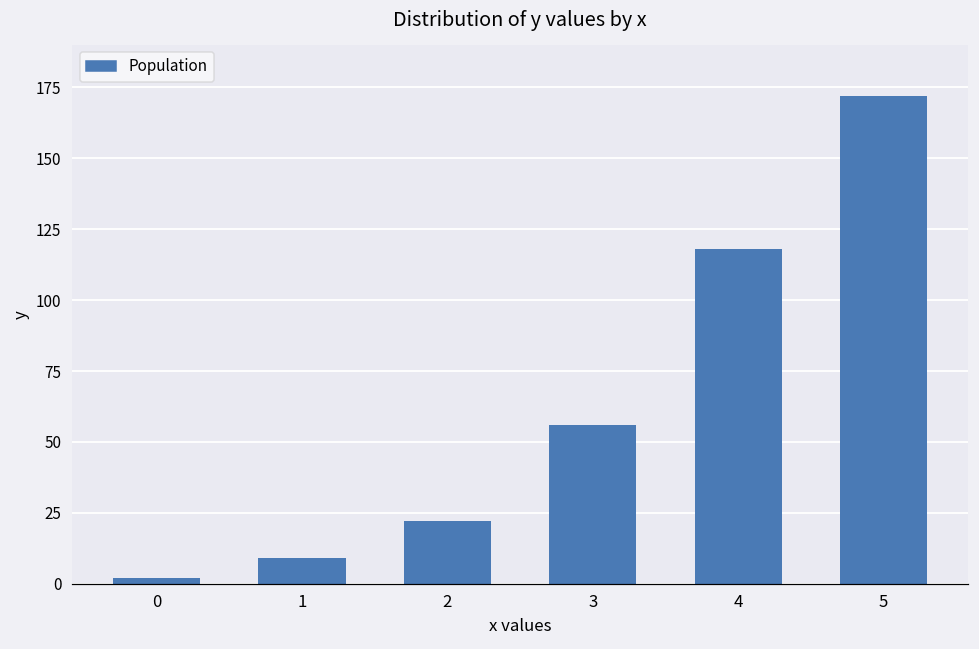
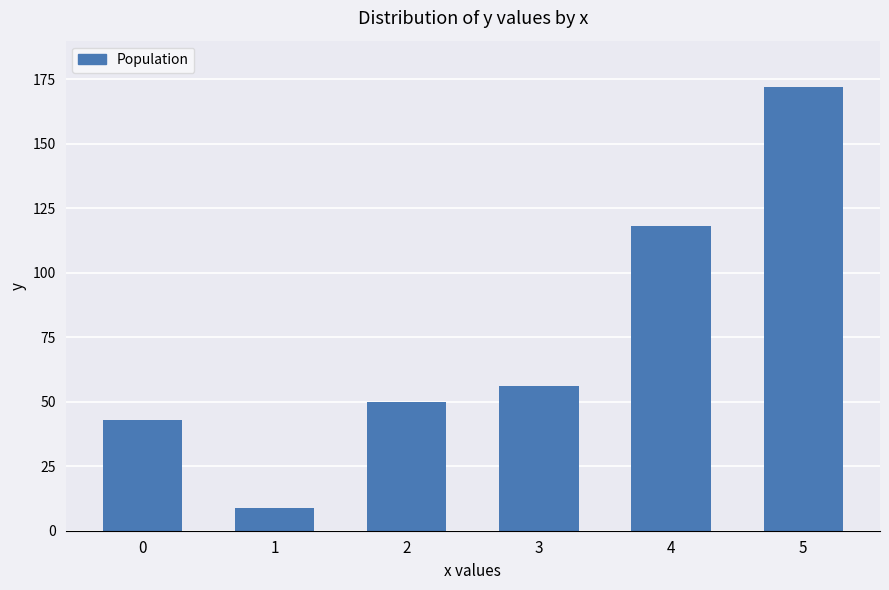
  {
-   "0": 2,
+   "0": 43,
    "1": 9,
-   "2": 22,
+   "2": 50,
    "3": 56,
    "4": 118,
    "5": 172
  }
